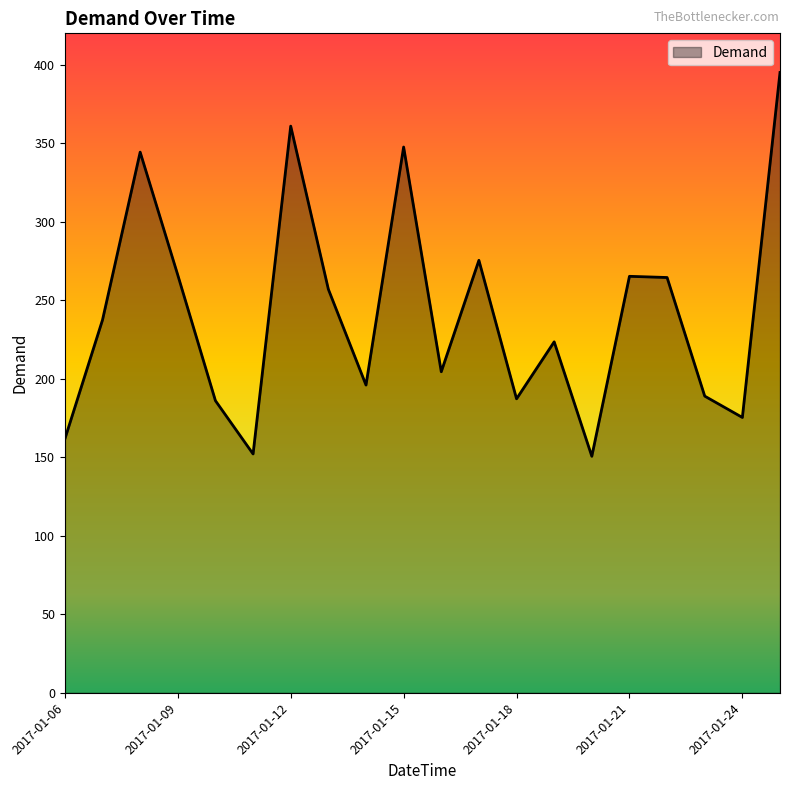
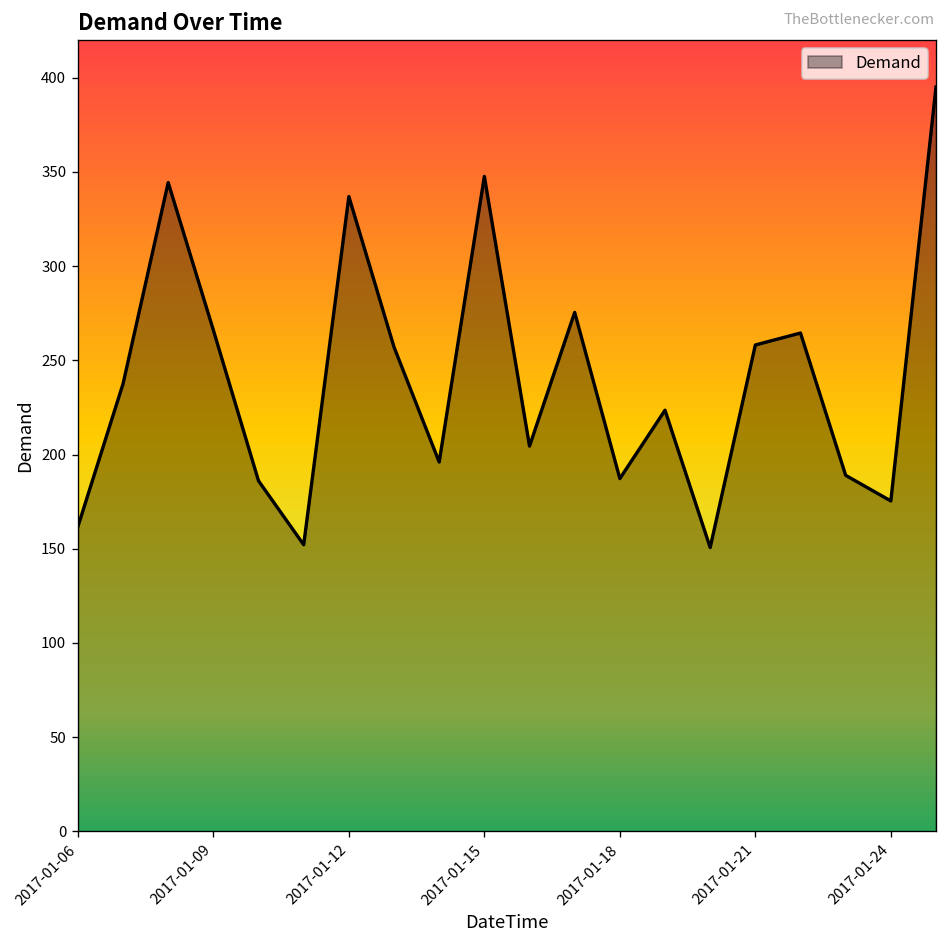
  {
    "2017-01-06": 162,
    "2017-01-09": 266,
-   "2017-01-12": 361,
+   "2017-01-12": 337,
    "2017-01-15": 348,
    "2017-01-18": 187,
-   "2017-01-21": 265,
+   "2017-01-21": 258,
    "2017-01-24": 175
  }
